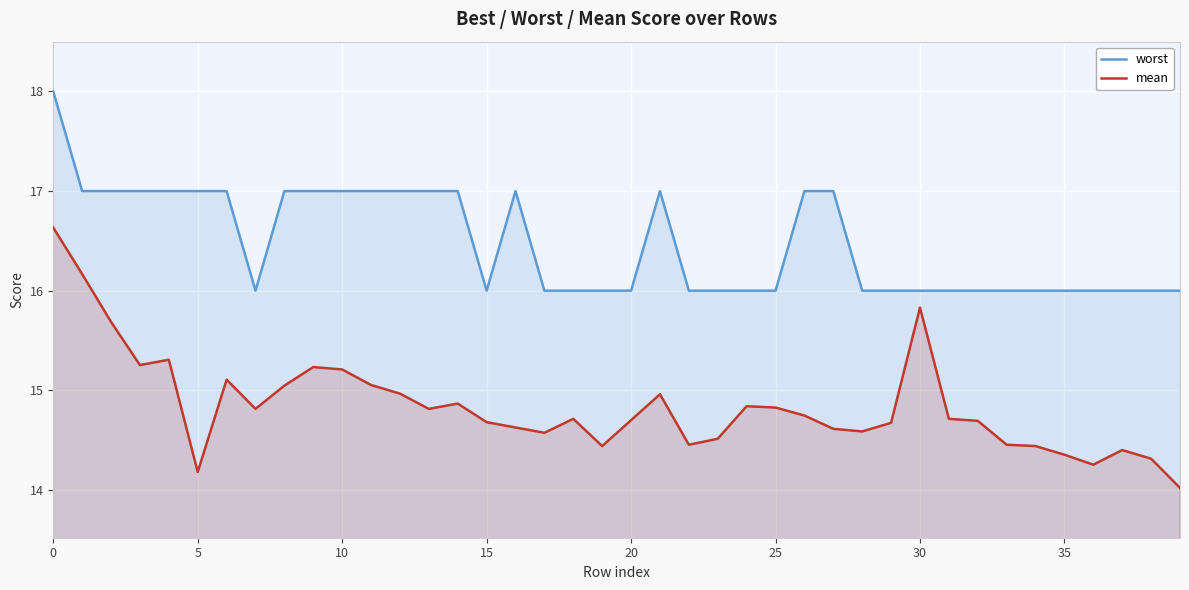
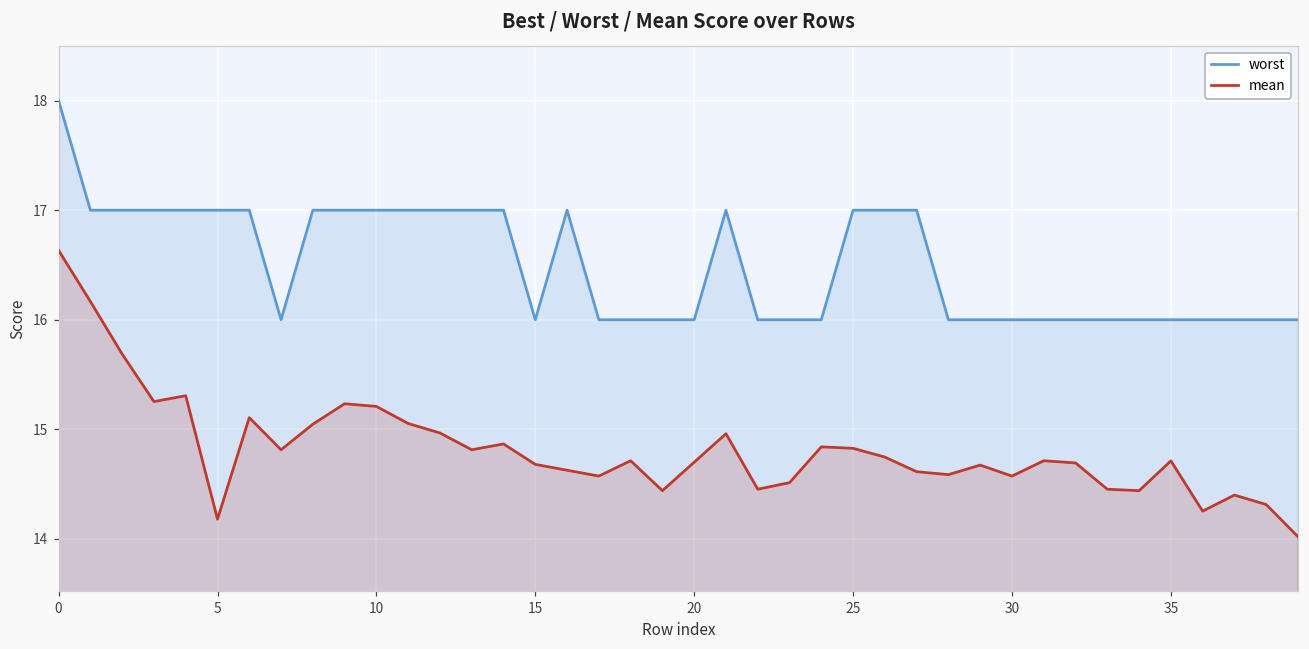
  {
    "worst": {
      "0": 18,
      "5": 17,
      "10": 17,
      "15": 16,
      "20": 16,
-     "25": 16,
+     "25": 17,
      "30": 16,
      "35": 16
    },
    "mean": {
      "0": 16.6,
      "5": 14.2,
      "10": 15.2,
      "15": 14.7,
      "20": 14.7,
      "25": 14.8,
-     "30": 15.8,
-     "35": 14.4
+     "30": 14.6,
+     "35": 14.7
    }
  }
